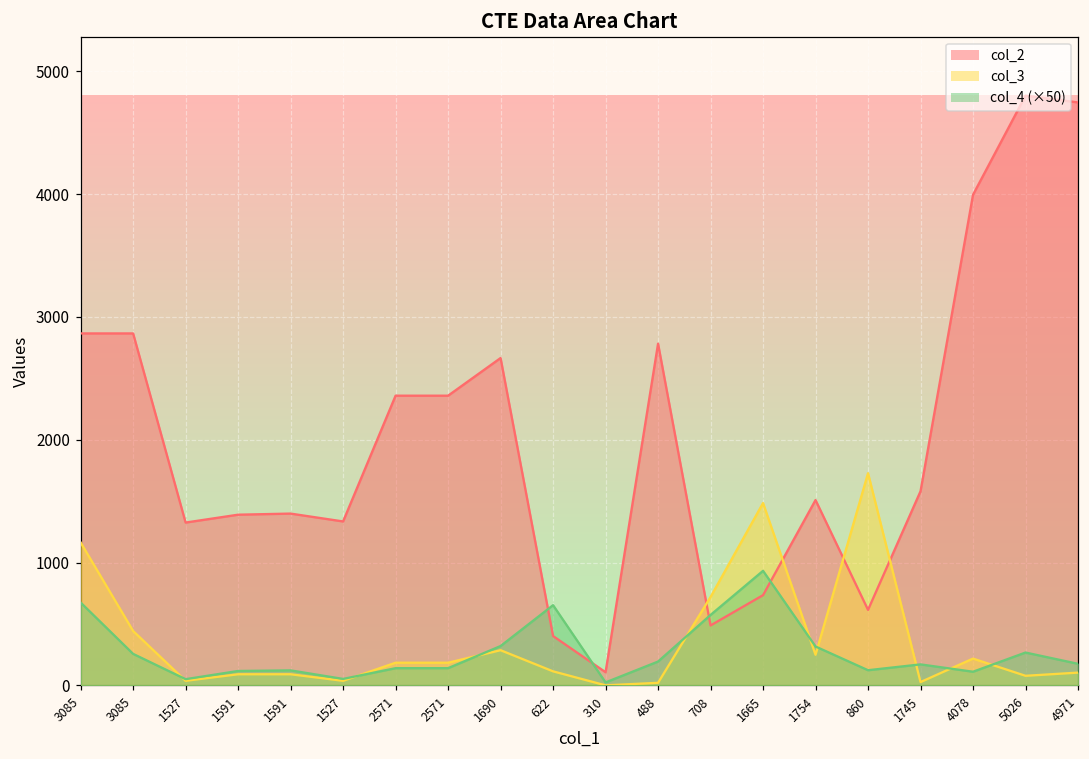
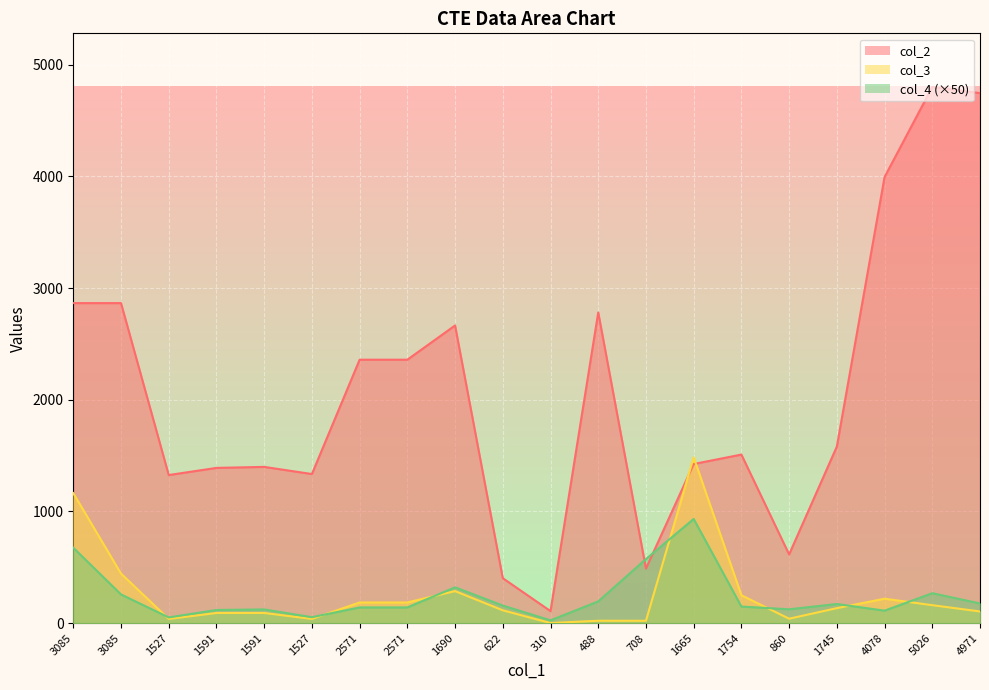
  {
    "col_2": {
      "1690": 2670,
      "622": 400,
      "310": 110,
      "488": 2780,
      "708": 490,
-     "1665": 740,
+     "1665": 1430,
      "1754": 1510,
      "860": 620,
      "1745": 1580,
      "4078": 3990,
      "4971": 4750
    },
    "col_3": {
      "1690": 290,
      "622": 120,
      "310": 0,
      "488": 20,
-     "708": 720,
+     "708": 20,
      "1665": 1490,
      "1754": 250,
-     "860": 1730,
-     "1745": 30,
+     "860": 40,
+     "1745": 130,
      "4078": 220,
-     "5026": 80,
+     "5026": 160,
      "4971": 100
    },
    "col_4 (×50)": {
      "1690": 320,
-     "622": 650,
+     "622": 160,
      "310": 20,
      "488": 190,
      "708": 570,
      "1665": 930,
-     "1754": 320,
+     "1754": 150,
      "860": 120,
      "1745": 170,
      "4078": 110,
      "5026": 270,
      "4971": 180
    }
  }
